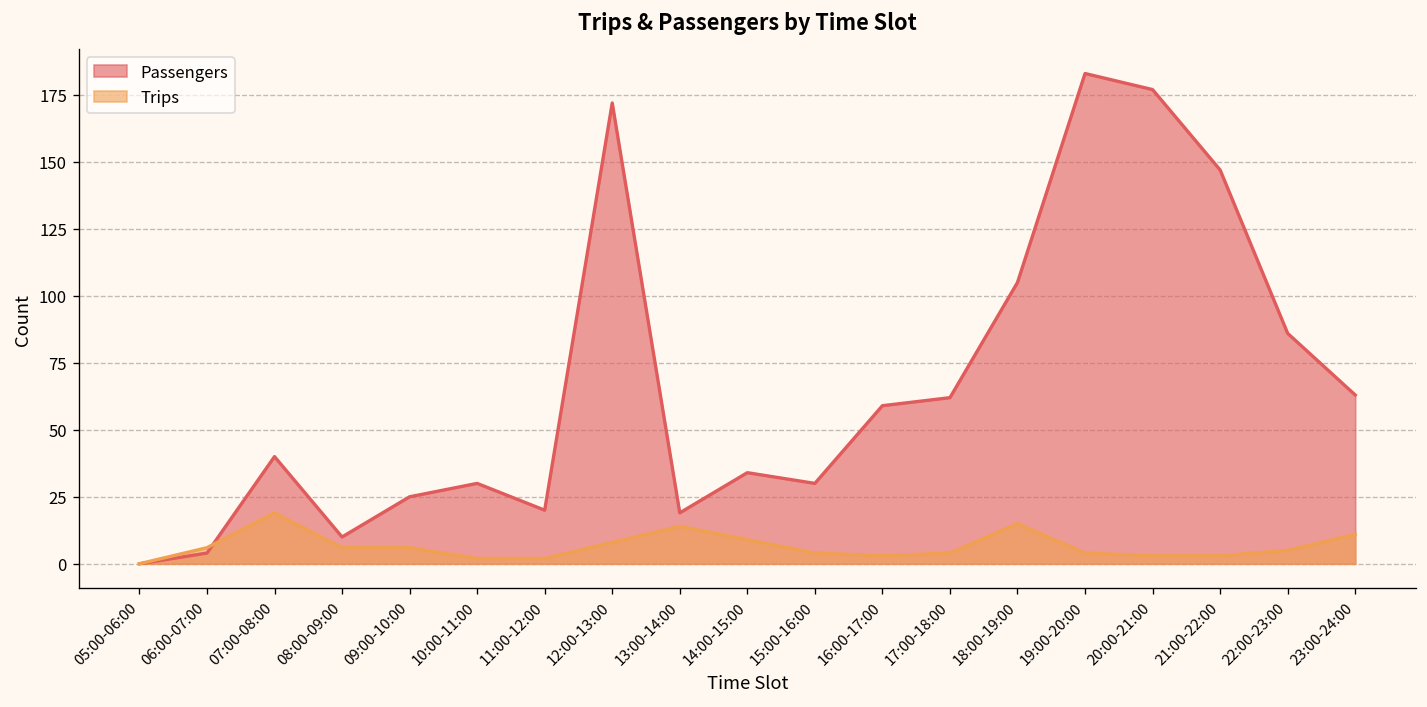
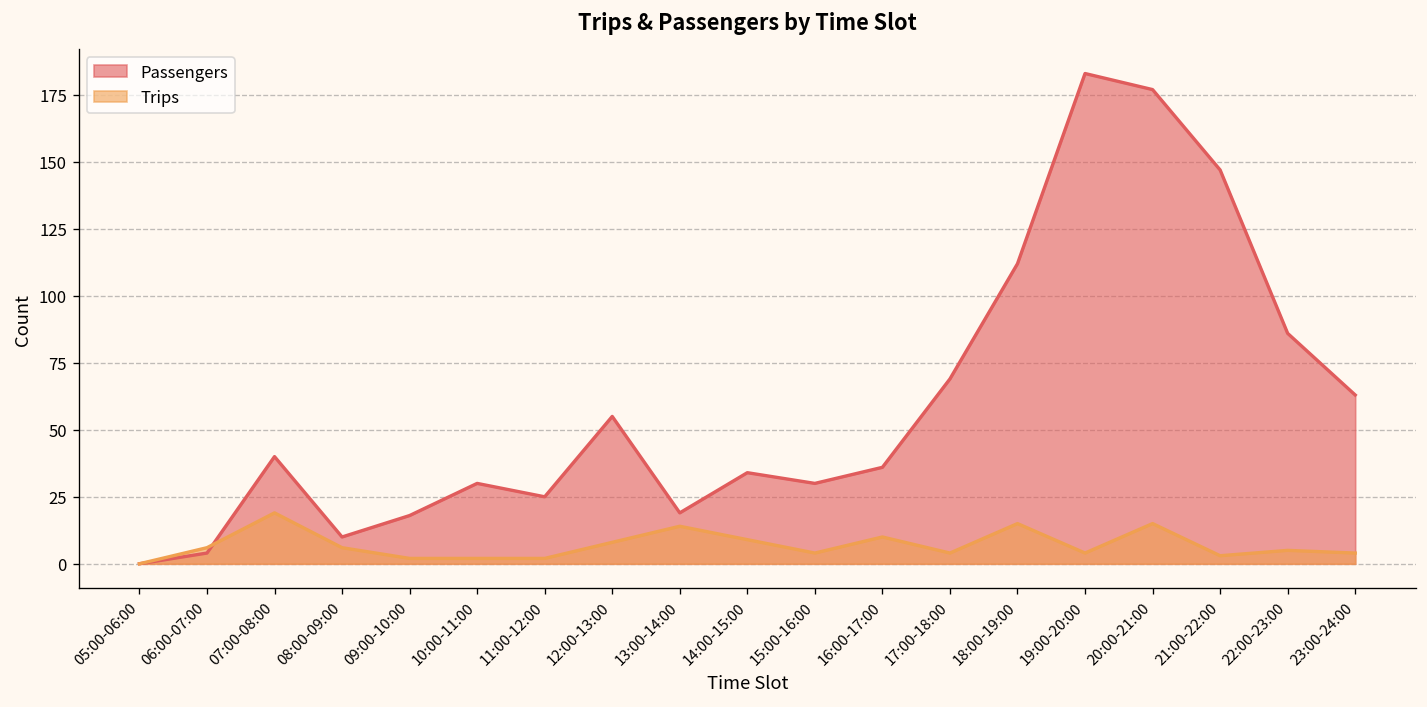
  {
    "Passengers": {
      "06:00-07:00": 4,
      "07:00-08:00": 40,
      "08:00-09:00": 10,
-     "09:00-10:00": 25,
+     "09:00-10:00": 18,
      "10:00-11:00": 30,
-     "11:00-12:00": 20,
-     "12:00-13:00": 172,
+     "11:00-12:00": 25,
+     "12:00-13:00": 55,
      "13:00-14:00": 19,
      "14:00-15:00": 34,
      "15:00-16:00": 30,
-     "16:00-17:00": 59,
-     "17:00-18:00": 62,
-     "18:00-19:00": 105,
+     "16:00-17:00": 36,
+     "17:00-18:00": 69,
+     "18:00-19:00": 112,
      "19:00-20:00": 183,
      "20:00-21:00": 177,
      "21:00-22:00": 147,
      "22:00-23:00": 86,
      "23:00-24:00": 63
    },
    "Trips": {
      "06:00-07:00": 6,
      "07:00-08:00": 19,
      "08:00-09:00": 6,
-     "09:00-10:00": 6,
+     "09:00-10:00": 2,
      "10:00-11:00": 2,
      "11:00-12:00": 2,
      "12:00-13:00": 8,
      "13:00-14:00": 14,
      "14:00-15:00": 9,
      "15:00-16:00": 4,
-     "16:00-17:00": 3,
+     "16:00-17:00": 10,
      "17:00-18:00": 4,
      "18:00-19:00": 15,
      "19:00-20:00": 4,
-     "20:00-21:00": 3,
+     "20:00-21:00": 15,
      "21:00-22:00": 3,
      "22:00-23:00": 5,
-     "23:00-24:00": 11
+     "23:00-24:00": 4
    }
  }
